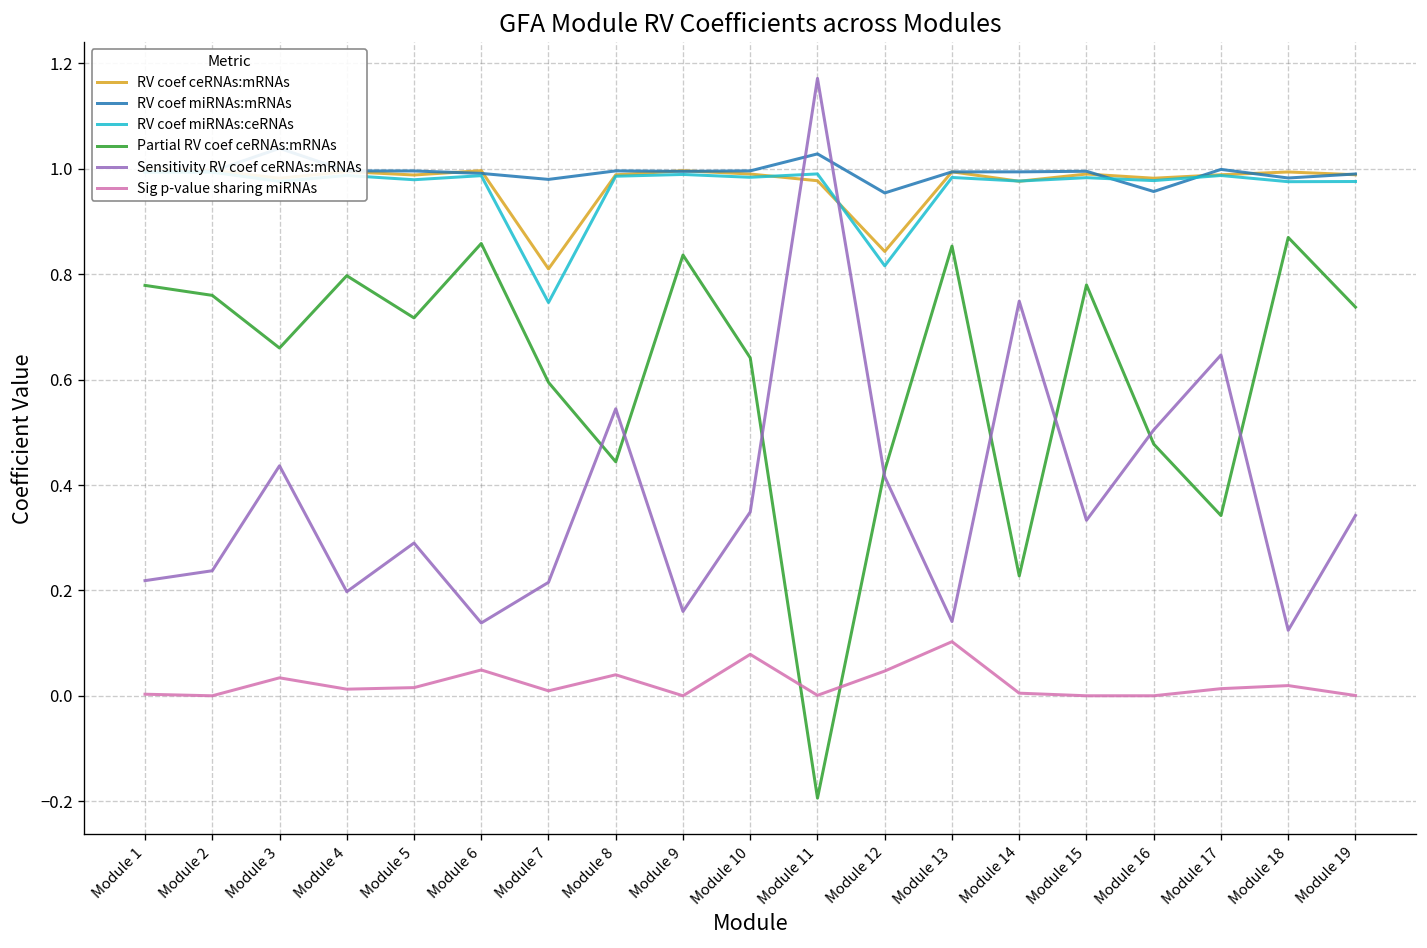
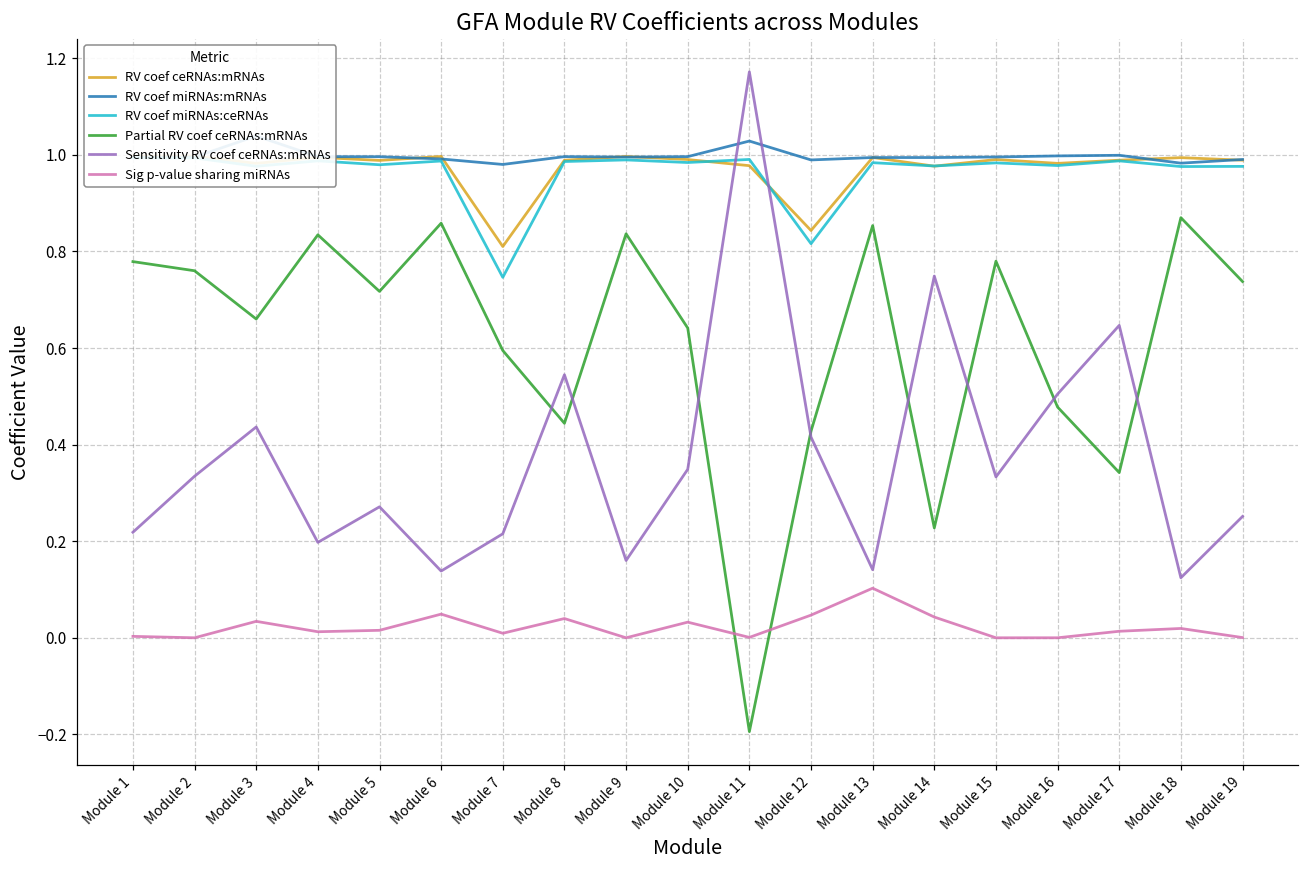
  {
    "RV coef ceRNAs:mRNAs": {
      "Module 5": 0.99,
      "Module 7": 0.81,
      "Module 10": 0.99,
      "Module 11": 0.98,
      "Module 12": 0.84,
      "Module 18": 0.99
    },
    "RV coef miRNAs:mRNAs": {
      "Module 5": 1.00,
      "Module 7": 0.98,
      "Module 8": 1.00,
      "Module 10": 1.00,
      "Module 11": 1.03,
-     "Module 12": 0.95,
+     "Module 12": 0.99,
      "Module 14": 0.99,
-     "Module 16": 0.96,
+     "Module 16": 1.00,
      "Module 17": 1.00,
      "Module 18": 0.98
    },
    "RV coef miRNAs:ceRNAs": {
      "Module 5": 0.98,
      "Module 7": 0.75,
      "Module 9": 0.99,
      "Module 10": 0.98,
      "Module 11": 0.99,
      "Module 12": 0.82,
      "Module 13": 0.98,
      "Module 15": 0.98,
      "Module 18": 0.98,
      "Module 19": 0.98
    },
    "Partial RV coef ceRNAs:mRNAs": {
      "Module 1": 0.78,
      "Module 2": 0.76,
      "Module 3": 0.66,
-     "Module 4": 0.80,
+     "Module 4": 0.83,
      "Module 5": 0.72,
      "Module 6": 0.86,
      "Module 7": 0.59,
      "Module 8": 0.44,
      "Module 9": 0.84,
      "Module 10": 0.64,
      "Module 11": -0.19,
      "Module 12": 0.43,
      "Module 13": 0.85,
      "Module 14": 0.23,
      "Module 15": 0.78,
      "Module 16": 0.48,
      "Module 17": 0.34,
      "Module 18": 0.87,
      "Module 19": 0.74
    },
    "Sensitivity RV coef ceRNAs:mRNAs": {
      "Module 1": 0.22,
-     "Module 2": 0.24,
+     "Module 2": 0.33,
      "Module 3": 0.44,
      "Module 4": 0.20,
-     "Module 5": 0.29,
+     "Module 5": 0.27,
      "Module 6": 0.14,
      "Module 7": 0.22,
      "Module 8": 0.54,
      "Module 9": 0.16,
      "Module 10": 0.35,
      "Module 11": 1.17,
      "Module 12": 0.42,
      "Module 13": 0.14,
      "Module 14": 0.75,
      "Module 15": 0.33,
      "Module 16": 0.50,
      "Module 17": 0.65,
      "Module 18": 0.12,
-     "Module 19": 0.34
+     "Module 19": 0.25
    },
    "Sig p-value sharing miRNAs": {
      "Module 1": 0.00,
      "Module 2": 0.00,
      "Module 3": 0.03,
      "Module 4": 0.01,
      "Module 5": 0.02,
      "Module 6": 0.05,
      "Module 7": 0.01,
      "Module 8": 0.04,
      "Module 9": 0.00,
-     "Module 10": 0.08,
+     "Module 10": 0.03,
      "Module 11": 0.00,
      "Module 12": 0.05,
      "Module 13": 0.10,
-     "Module 14": 0.00,
+     "Module 14": 0.04,
      "Module 15": 0.00,
      "Module 16": 0.00,
      "Module 17": 0.01,
      "Module 18": 0.02,
      "Module 19": 0.00
    }
  }
